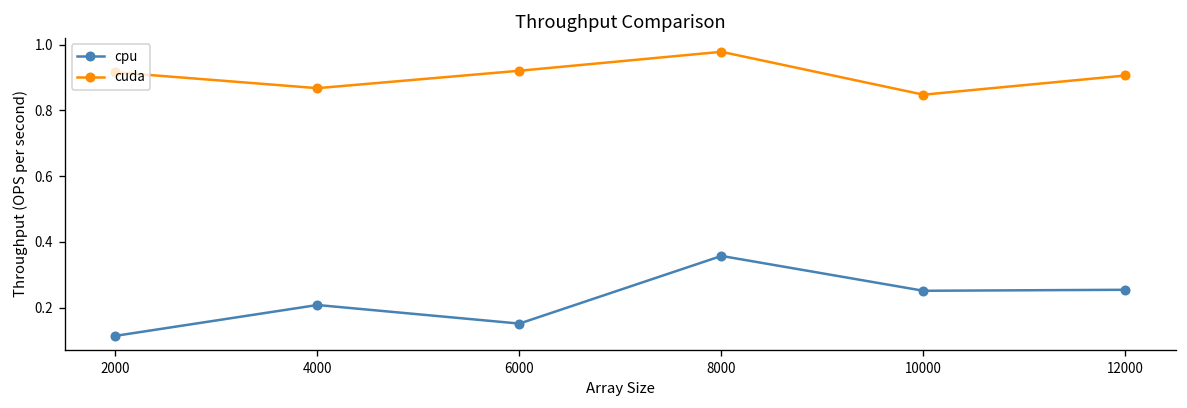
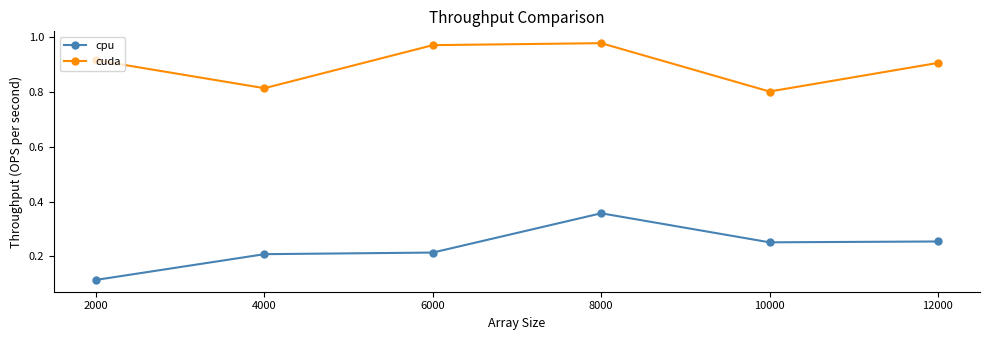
  {
    "cpu": {
      "2000": 0.11,
      "4000": 0.21,
-     "6000": 0.15,
+     "6000": 0.21,
      "8000": 0.36,
      "10000": 0.25,
      "12000": 0.25
    },
    "cuda": {
-     "4000": 0.87,
-     "6000": 0.92,
+     "4000": 0.81,
+     "6000": 0.97,
      "8000": 0.98,
-     "10000": 0.85,
+     "10000": 0.80,
      "12000": 0.91
    }
  }
